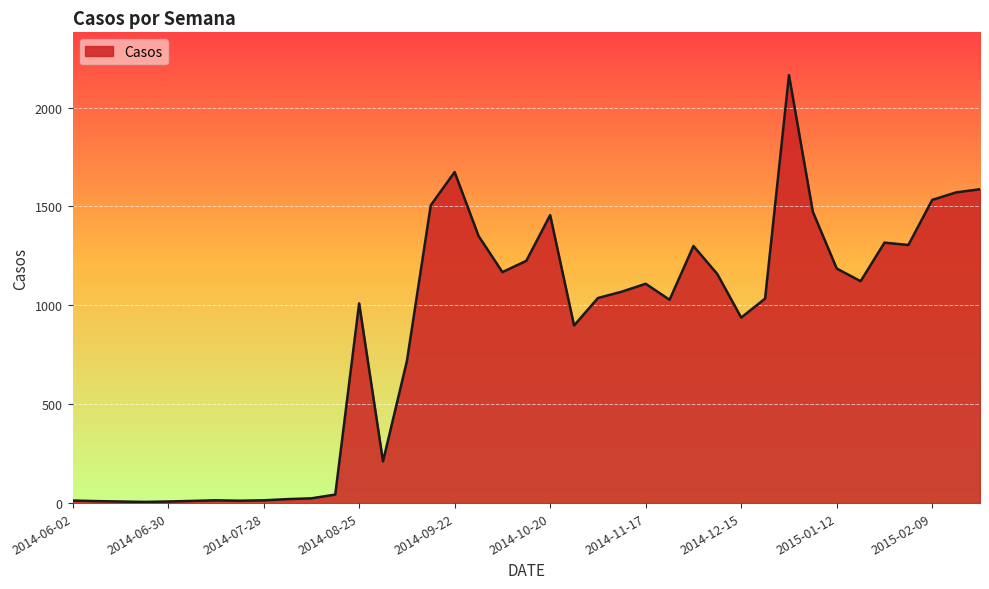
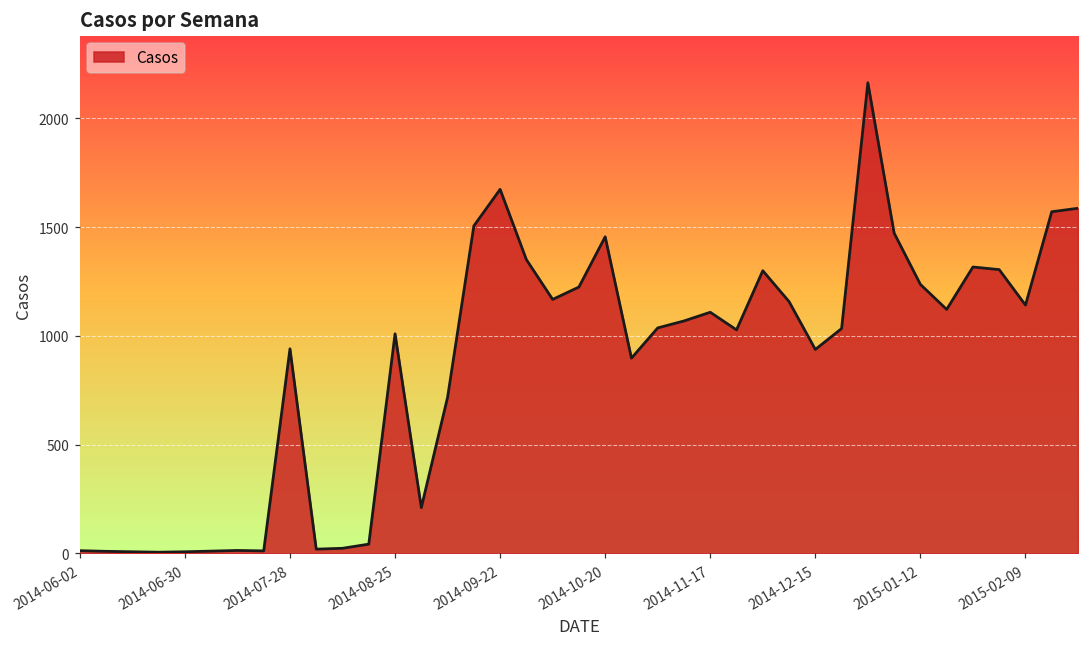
  {
    "2014-06-02": 10,
    "2014-06-30": 10,
-   "2014-07-28": 10,
+   "2014-07-28": 940,
    "2014-08-25": 1010,
    "2014-09-22": 1670,
    "2014-10-20": 1460,
    "2014-11-17": 1110,
    "2014-12-15": 940,
-   "2015-01-12": 1190,
-   "2015-02-09": 1530
+   "2015-01-12": 1240,
+   "2015-02-09": 1140
  }
